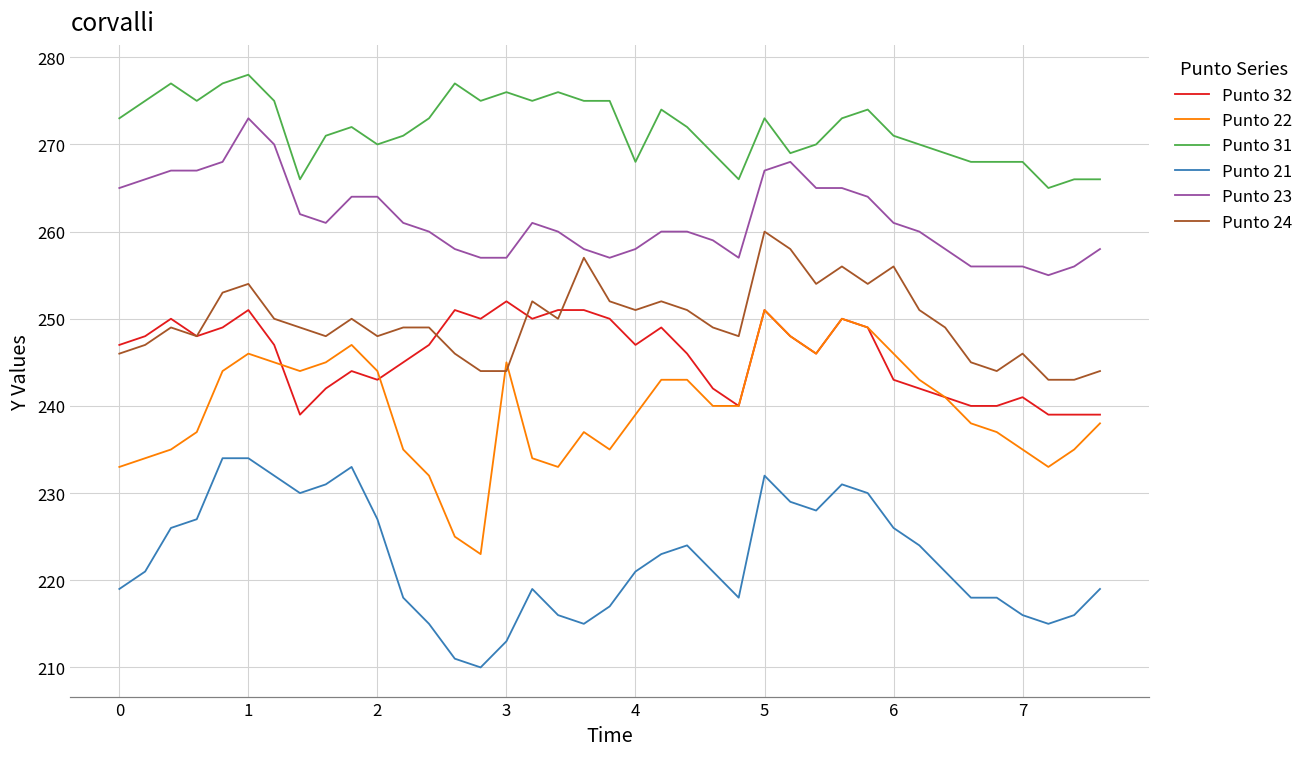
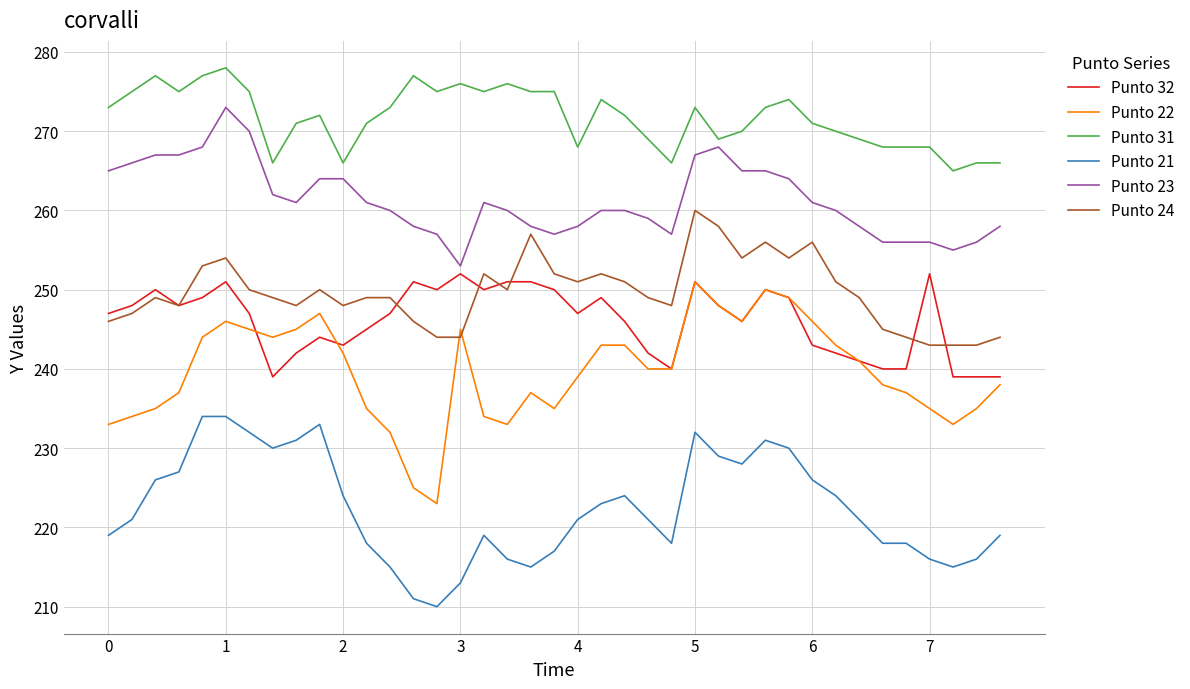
  {
    "Punto 32": {
      "0": 247,
      "1": 251,
      "2": 243,
      "3": 252,
      "4": 247,
      "6": 243,
-     "7": 241
+     "7": 252
    },
    "Punto 22": {
      "0": 233,
      "1": 246,
-     "2": 244,
+     "2": 242,
      "3": 245,
      "4": 239,
      "6": 246,
      "7": 235
    },
    "Punto 31": {
      "0": 273,
      "1": 278,
-     "2": 270,
+     "2": 266,
      "3": 276,
      "4": 268,
      "5": 273,
      "6": 271,
      "7": 268
    },
    "Punto 21": {
      "0": 219,
      "1": 234,
-     "2": 227,
+     "2": 224,
      "3": 213,
      "4": 221,
      "5": 232,
      "6": 226,
      "7": 216
    },
    "Punto 23": {
      "0": 265,
      "1": 273,
      "2": 264,
-     "3": 257,
+     "3": 253,
      "4": 258,
      "5": 267,
      "6": 261,
      "7": 256
    },
    "Punto 24": {
      "0": 246,
      "1": 254,
      "2": 248,
      "3": 244,
      "4": 251,
      "5": 260,
      "6": 256,
-     "7": 246
+     "7": 243
    }
  }
